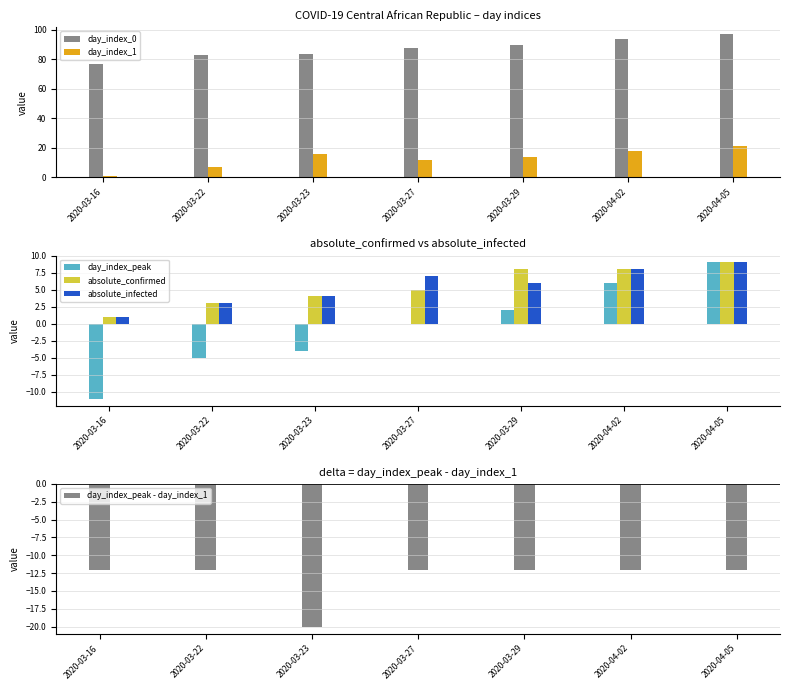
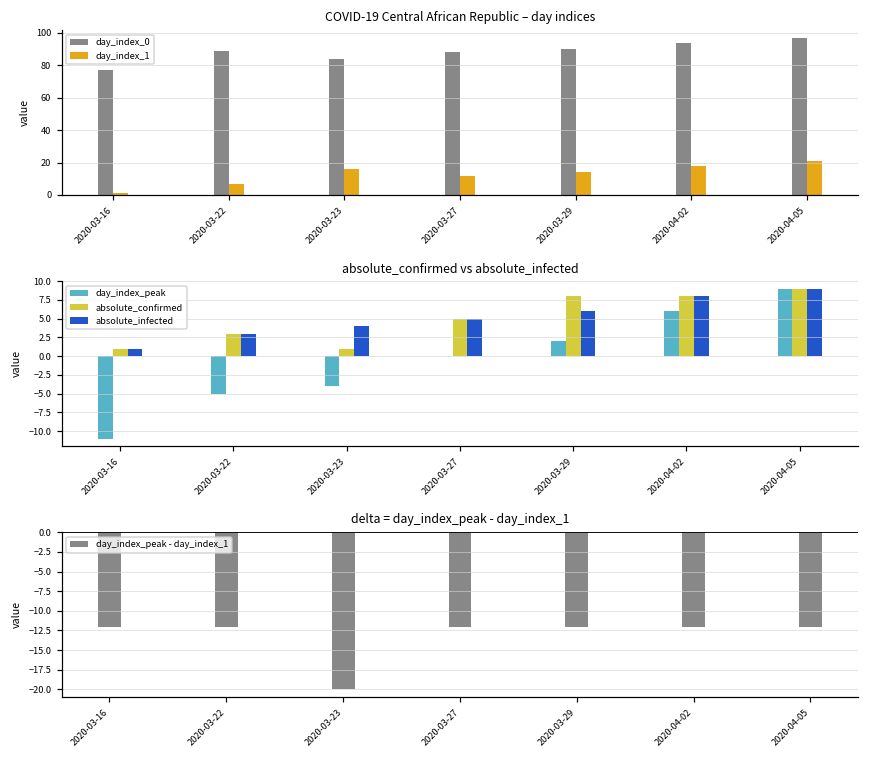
  {
    "COVID-19 Central African Republic – day indices": {
      "day_index_0": {
        "2020-03-16": 77,
-       "2020-03-22": 83,
+       "2020-03-22": 89,
        "2020-03-23": 84,
        "2020-03-27": 88,
        "2020-03-29": 90,
        "2020-04-02": 94,
        "2020-04-05": 97
      },
      "day_index_1": {
        "2020-03-22": 7,
        "2020-03-23": 16,
        "2020-03-27": 12,
        "2020-03-29": 14,
        "2020-04-02": 18,
        "2020-04-05": 21
      }
    },
    "absolute_confirmed vs absolute_infected": {
      "day_index_peak": {
        "2020-03-16": -11,
        "2020-03-22": -5,
        "2020-03-23": -4,
        "2020-03-27": 0,
        "2020-03-29": 2,
        "2020-04-02": 6,
        "2020-04-05": 9
      },
      "absolute_confirmed": {
        "2020-03-16": 1,
        "2020-03-22": 3,
-       "2020-03-23": 4,
+       "2020-03-23": 1,
        "2020-03-27": 5,
        "2020-03-29": 8,
        "2020-04-02": 8,
        "2020-04-05": 9
      },
      "absolute_infected": {
        "2020-03-16": 1,
        "2020-03-22": 3,
        "2020-03-23": 4,
-       "2020-03-27": 7,
+       "2020-03-27": 5,
        "2020-03-29": 6,
        "2020-04-02": 8,
        "2020-04-05": 9
      }
    },
    "delta = day_index_peak - day_index_1": {
      "2020-03-16": -12,
      "2020-03-22": -12,
      "2020-03-23": -20,
      "2020-03-27": -12,
      "2020-03-29": -12,
      "2020-04-02": -12,
      "2020-04-05": -12
    }
  }
